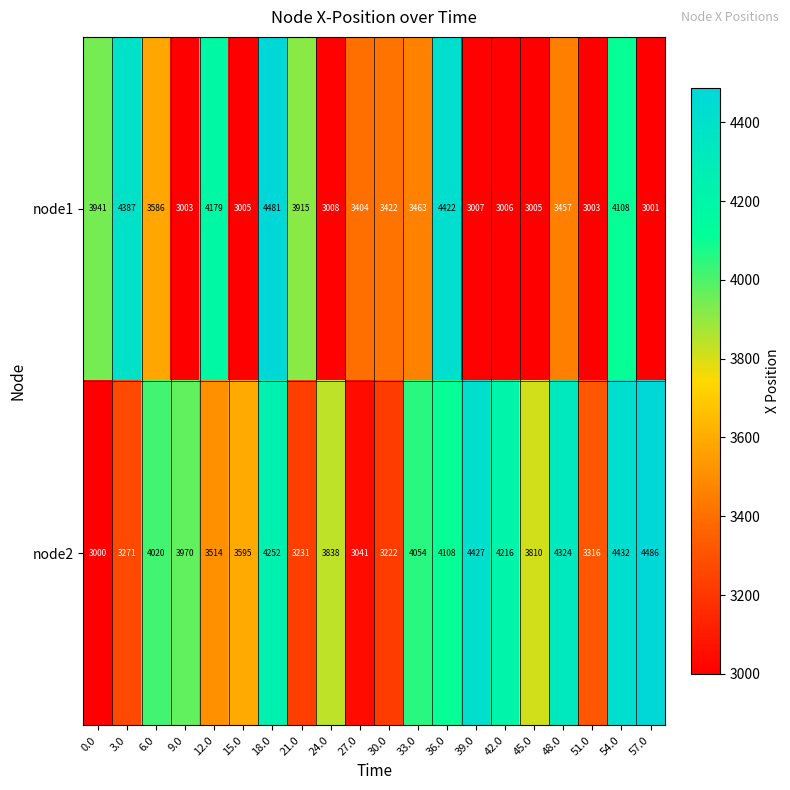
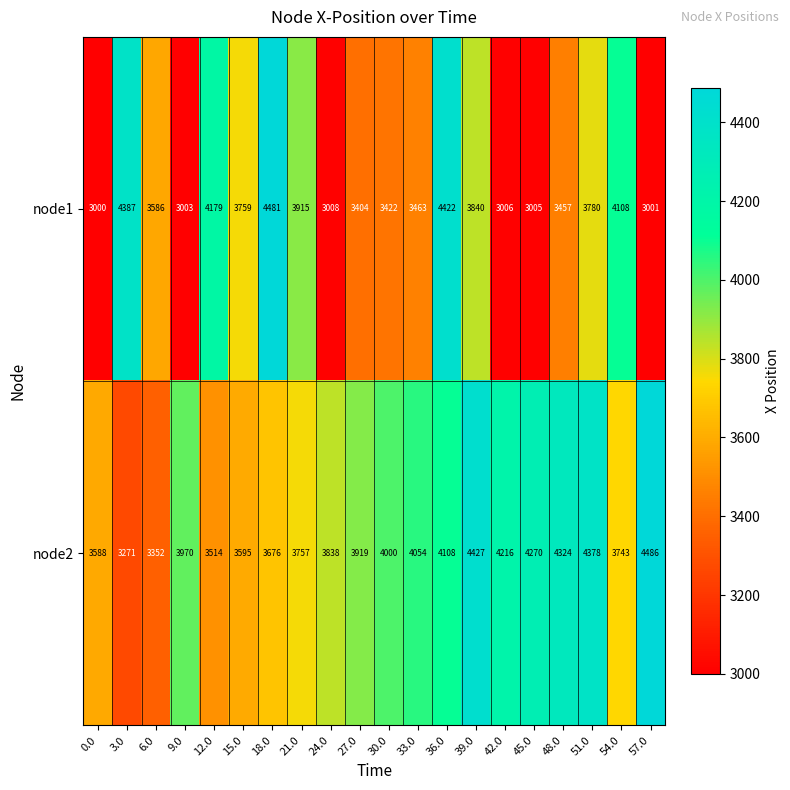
  {
    "node1": {
-     "0.0": 3941,
+     "0.0": 3000,
      "3.0": 4387,
      "6.0": 3586,
      "9.0": 3003,
      "12.0": 4179,
-     "15.0": 3005,
+     "15.0": 3759,
      "18.0": 4481,
      "21.0": 3915,
      "24.0": 3008,
      "27.0": 3404,
      "30.0": 3422,
      "33.0": 3463,
      "36.0": 4422,
-     "39.0": 3007,
+     "39.0": 3840,
      "42.0": 3006,
      "45.0": 3005,
      "48.0": 3457,
-     "51.0": 3003,
+     "51.0": 3780,
      "54.0": 4108,
      "57.0": 3001
    },
    "node2": {
-     "0.0": 3000,
+     "0.0": 3588,
      "3.0": 3271,
-     "6.0": 4020,
+     "6.0": 3352,
      "9.0": 3970,
      "12.0": 3514,
      "15.0": 3595,
-     "18.0": 4252,
-     "21.0": 3231,
+     "18.0": 3676,
+     "21.0": 3757,
      "24.0": 3838,
-     "27.0": 3041,
-     "30.0": 3222,
+     "27.0": 3919,
+     "30.0": 4000,
      "33.0": 4054,
      "36.0": 4108,
      "39.0": 4427,
      "42.0": 4216,
-     "45.0": 3810,
+     "45.0": 4270,
      "48.0": 4324,
-     "51.0": 3316,
-     "54.0": 4432,
+     "51.0": 4378,
+     "54.0": 3743,
      "57.0": 4486
    }
  }
